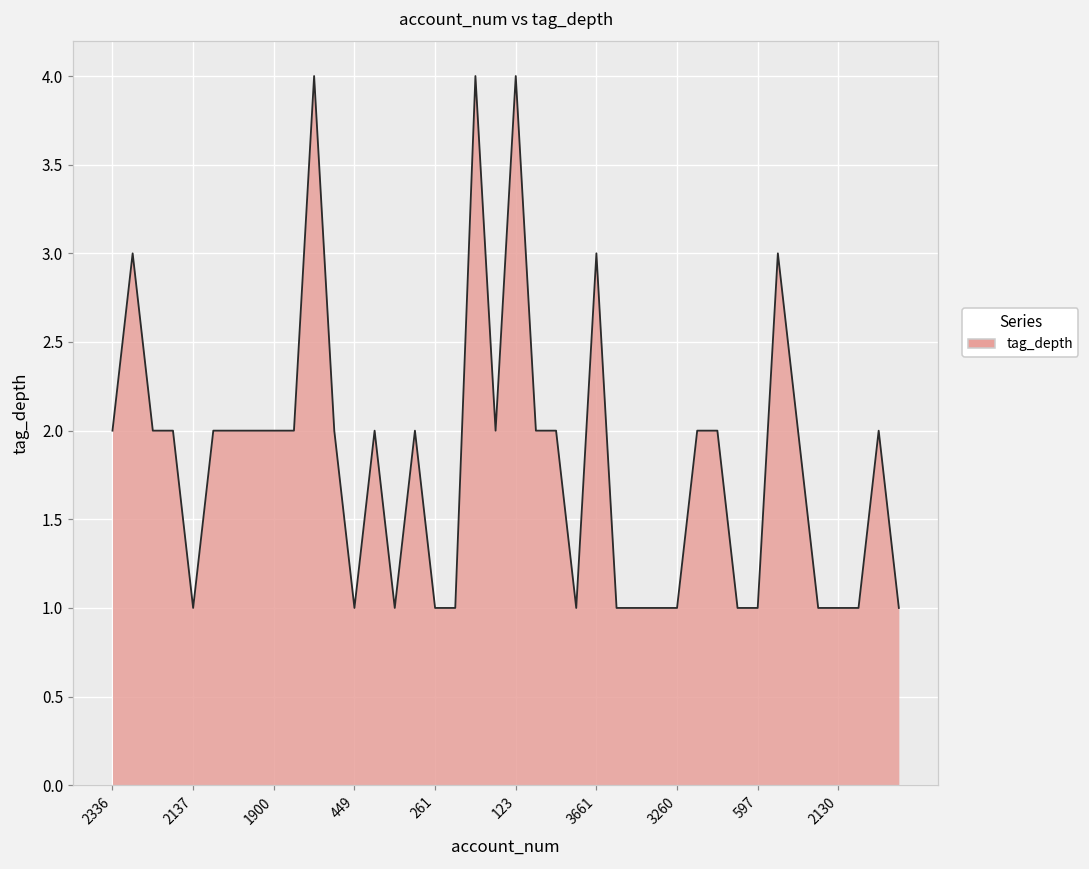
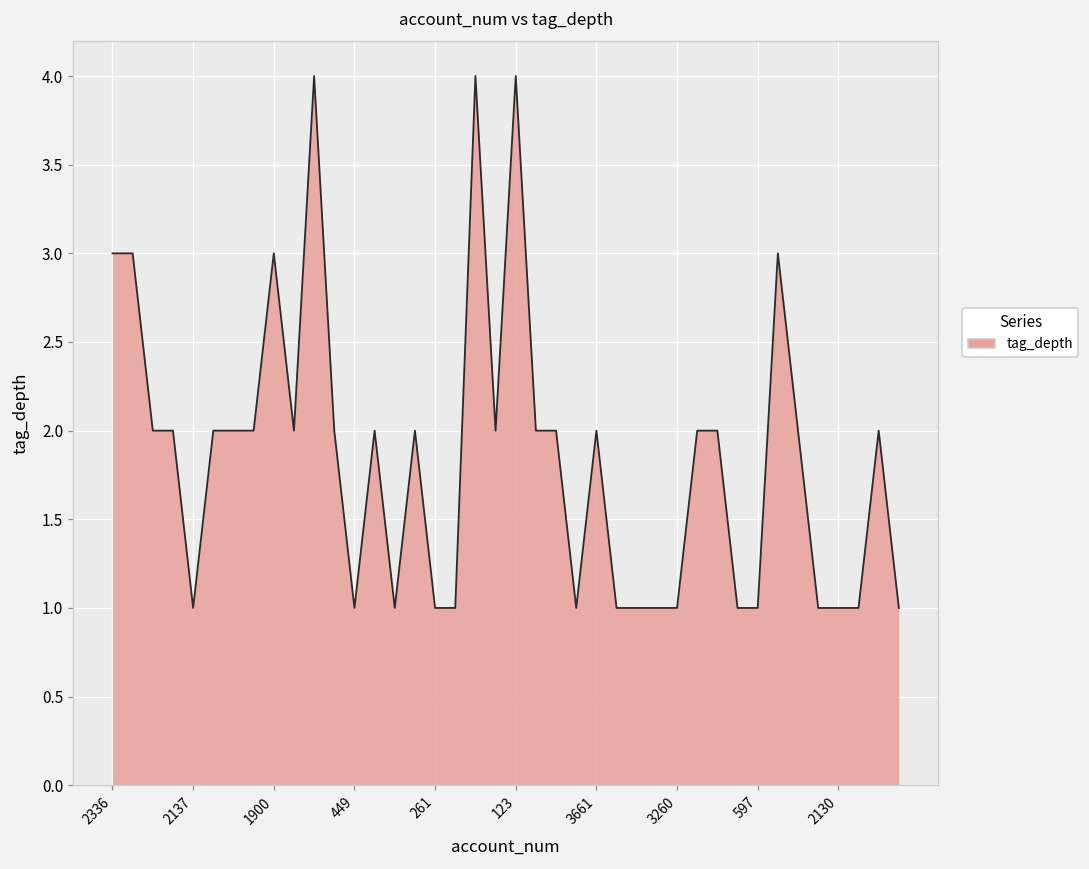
  {
-   "2336": 2,
+   "2336": 3,
    "2137": 1,
-   "1900": 2,
+   "1900": 3,
    "449": 1,
    "261": 1,
    "123": 4,
-   "3661": 3,
+   "3661": 2,
    "3260": 1,
    "597": 1,
    "2130": 1
  }
